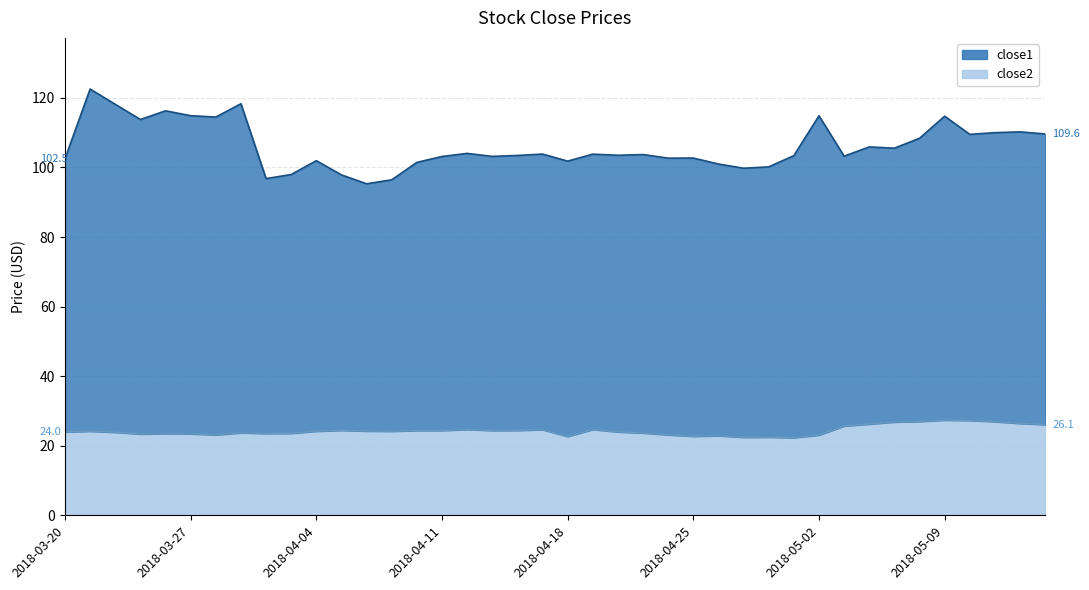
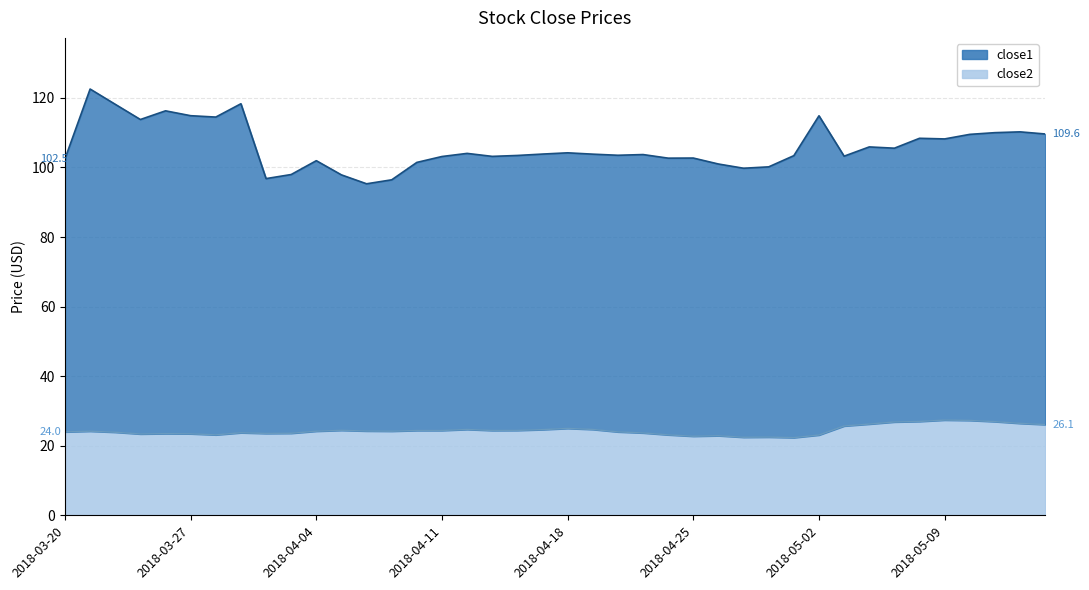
  {
    "close1": {
      "2018-03-27": 115,
      "2018-04-04": 102,
      "2018-04-11": 103,
-     "2018-04-18": 102,
+     "2018-04-18": 104,
      "2018-04-25": 103,
      "2018-05-02": 115,
-     "2018-05-09": 115
+     "2018-05-09": 108
    },
    "close2": {
      "2018-03-27": 23,
      "2018-04-04": 24,
      "2018-04-11": 24,
-     "2018-04-18": 23,
+     "2018-04-18": 25,
      "2018-04-25": 23,
      "2018-05-02": 23,
      "2018-05-09": 27
    }
  }
